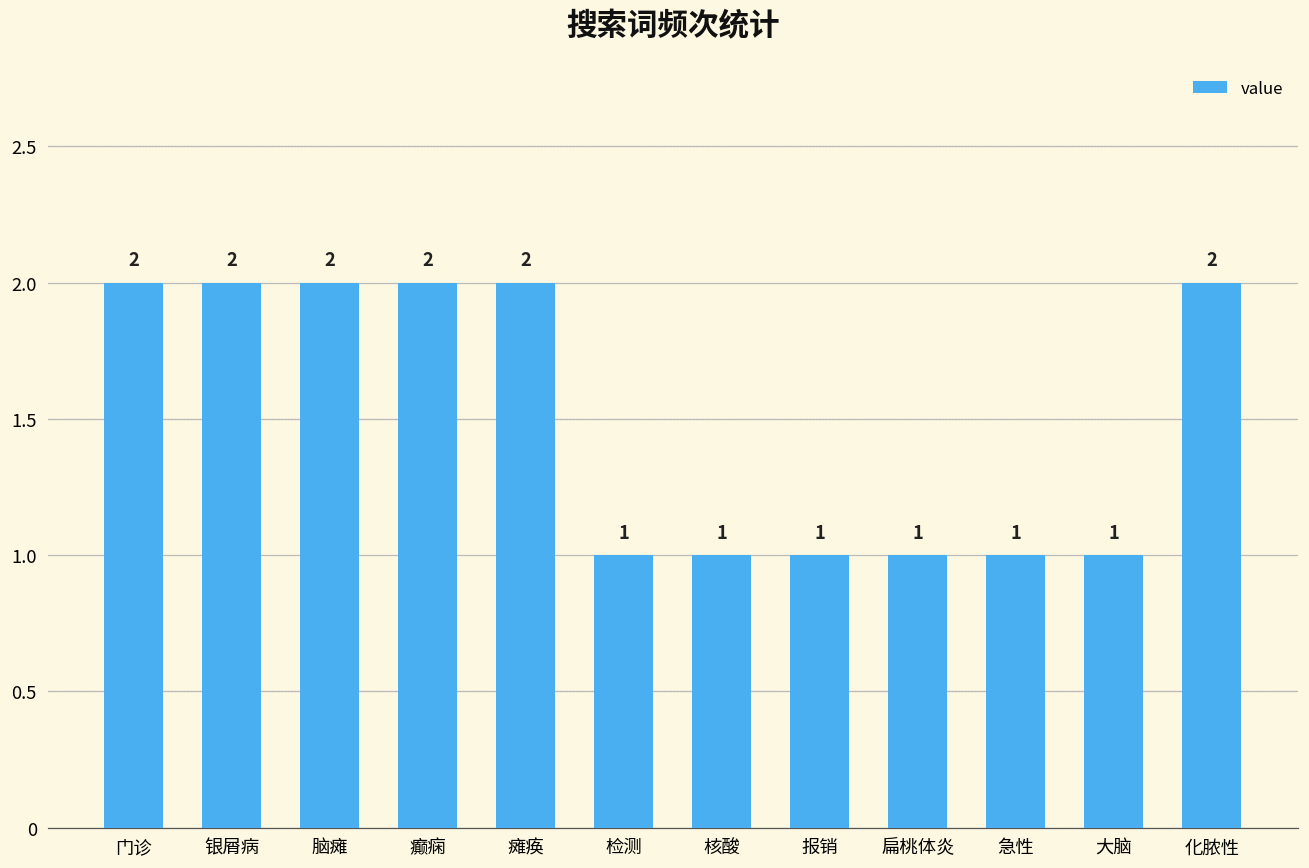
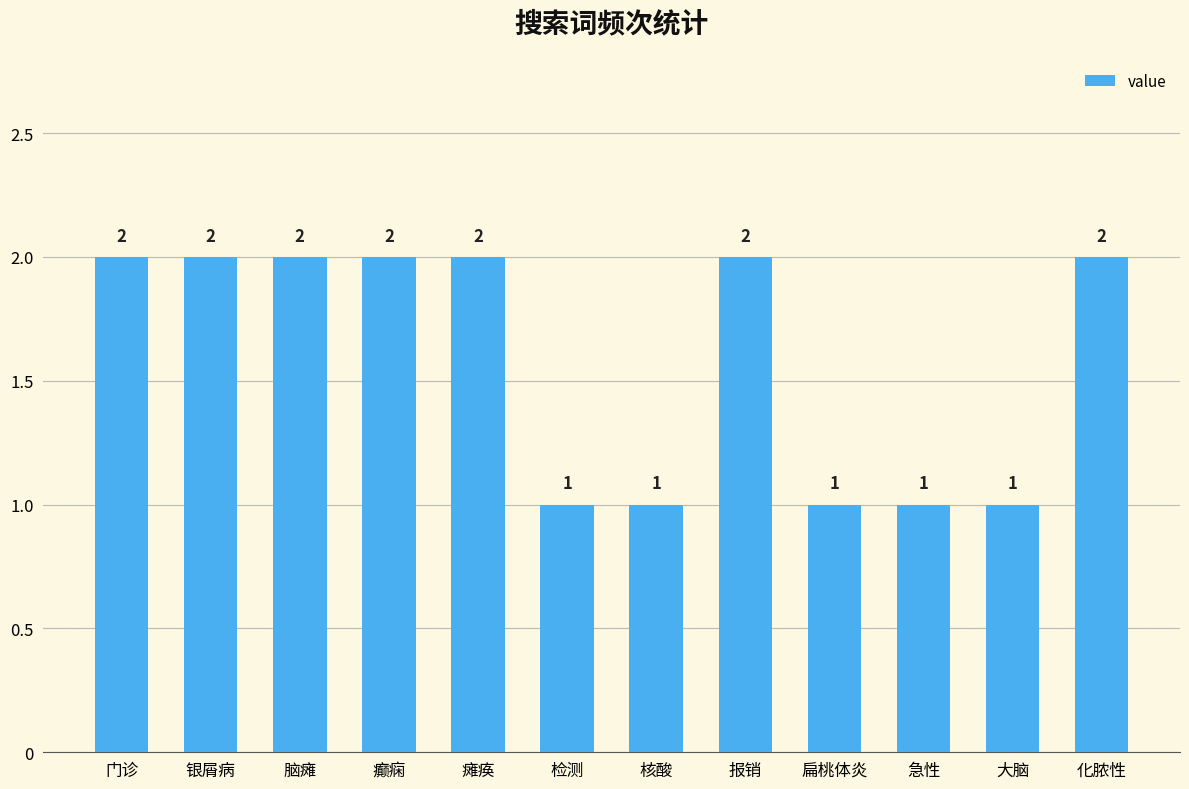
  {
    "门诊": 2,
    "银屑病": 2,
    "脑瘫": 2,
    "癫痫": 2,
    "瘫痪": 2,
    "检测": 1,
    "核酸": 1,
-   "报销": 1,
+   "报销": 2,
    "扁桃体炎": 1,
    "急性": 1,
    "大脑": 1,
    "化脓性": 2
  }
